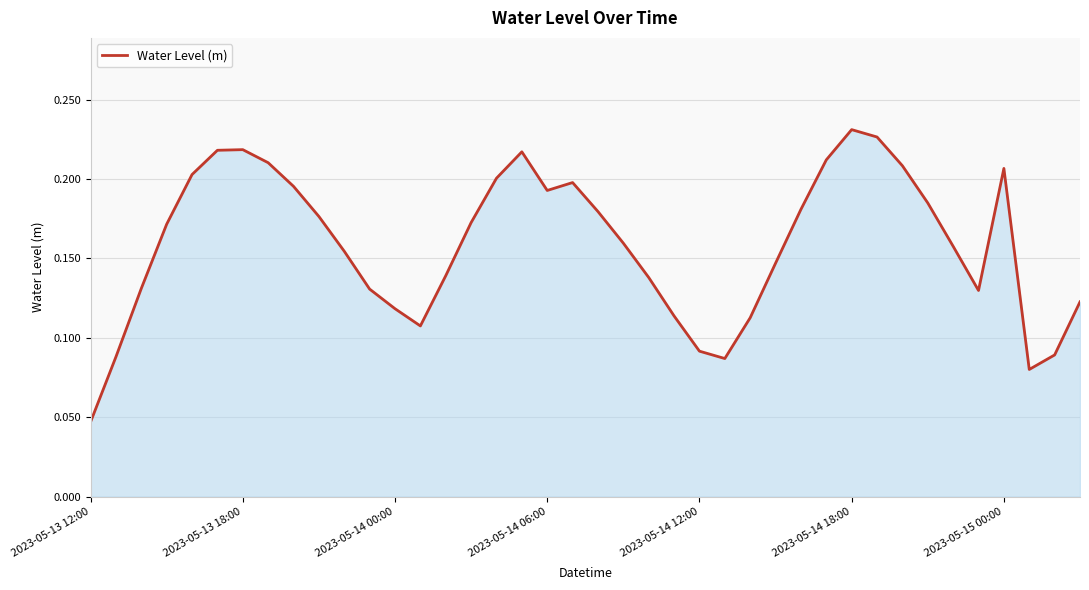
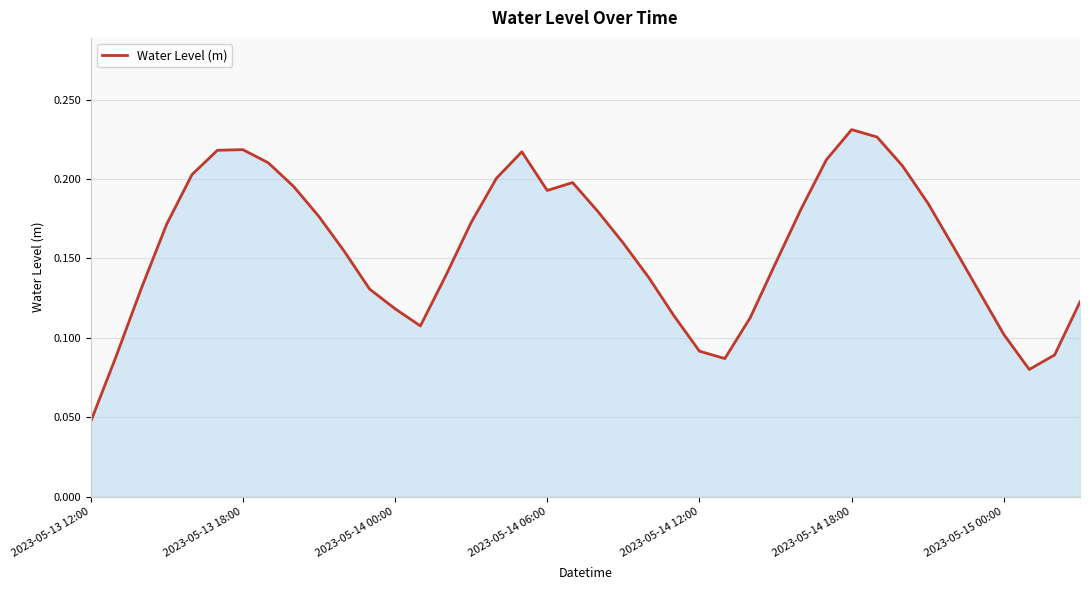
  {
    "2023-05-13 12:00": 0.047,
    "2023-05-13 18:00": 0.218,
    "2023-05-14 00:00": 0.118,
    "2023-05-14 06:00": 0.193,
    "2023-05-14 12:00": 0.092,
    "2023-05-14 18:00": 0.231,
-   "2023-05-15 00:00": 0.207
+   "2023-05-15 00:00": 0.102
  }
